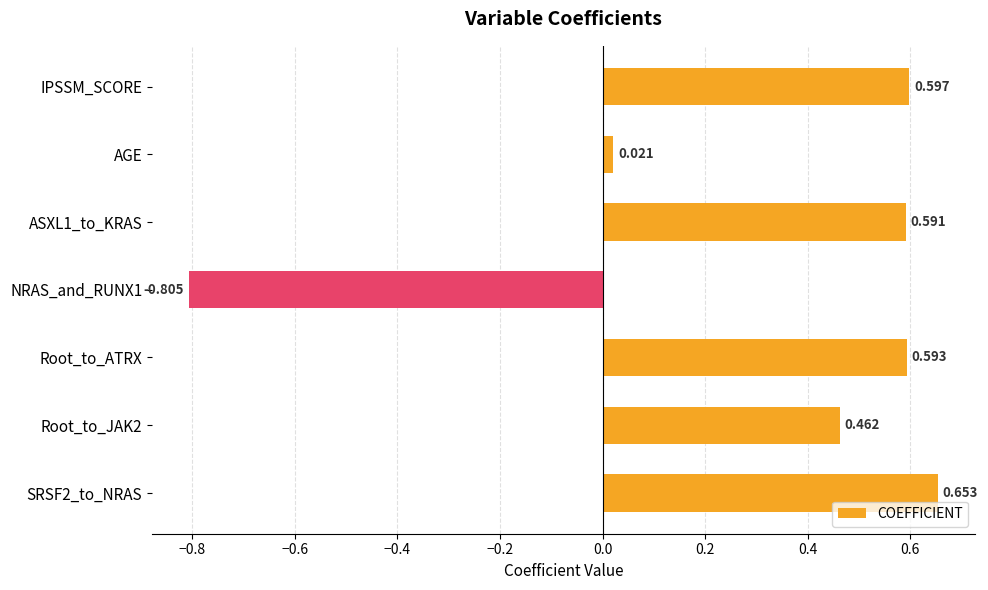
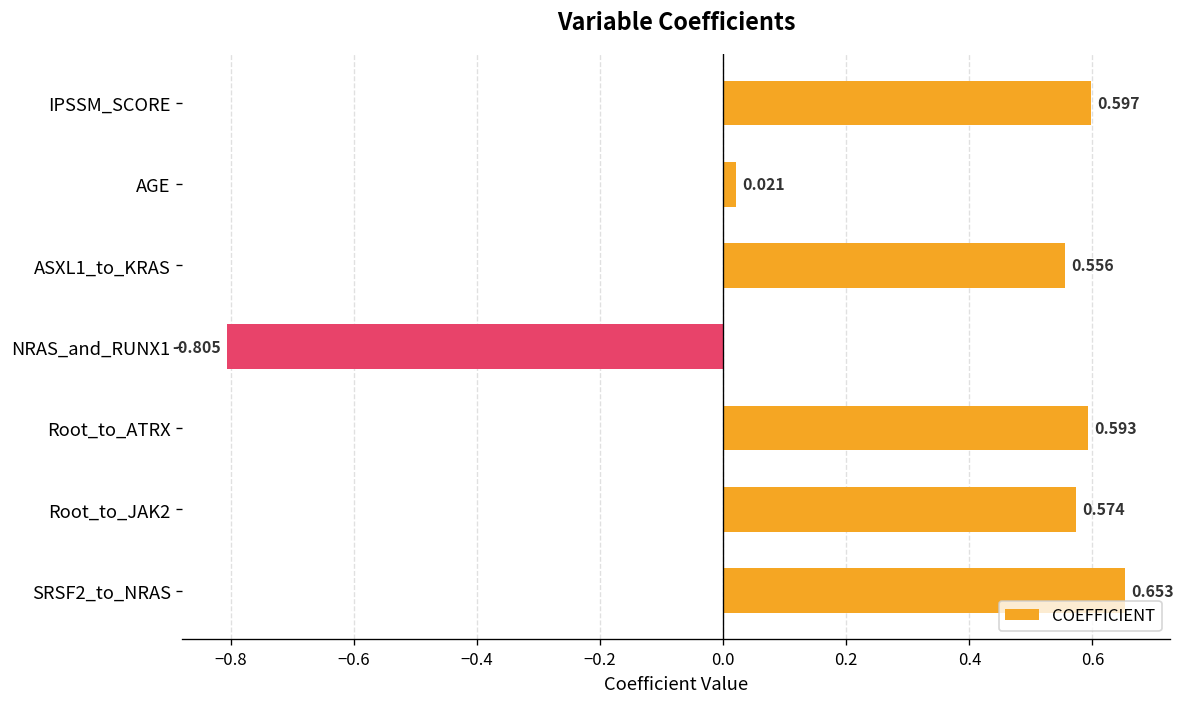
  {
    "IPSSM_SCORE": 0.597,
    "AGE": 0.021,
-   "ASXL1_to_KRAS": 0.591,
+   "ASXL1_to_KRAS": 0.556,
    "NRAS_and_RUNX1": -0.805,
    "Root_to_ATRX": 0.593,
-   "Root_to_JAK2": 0.462,
+   "Root_to_JAK2": 0.574,
    "SRSF2_to_NRAS": 0.653
  }
